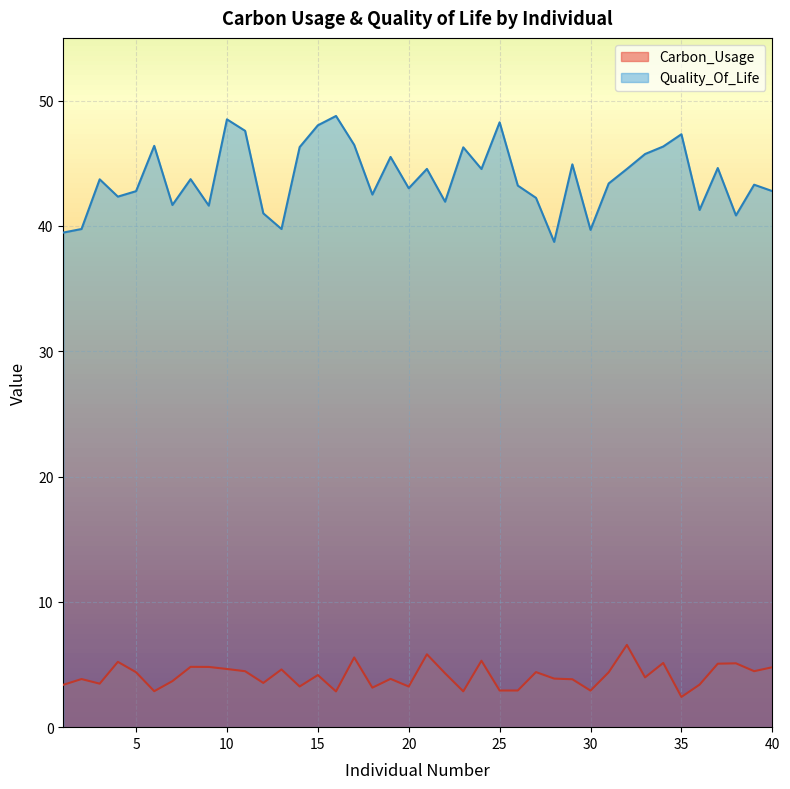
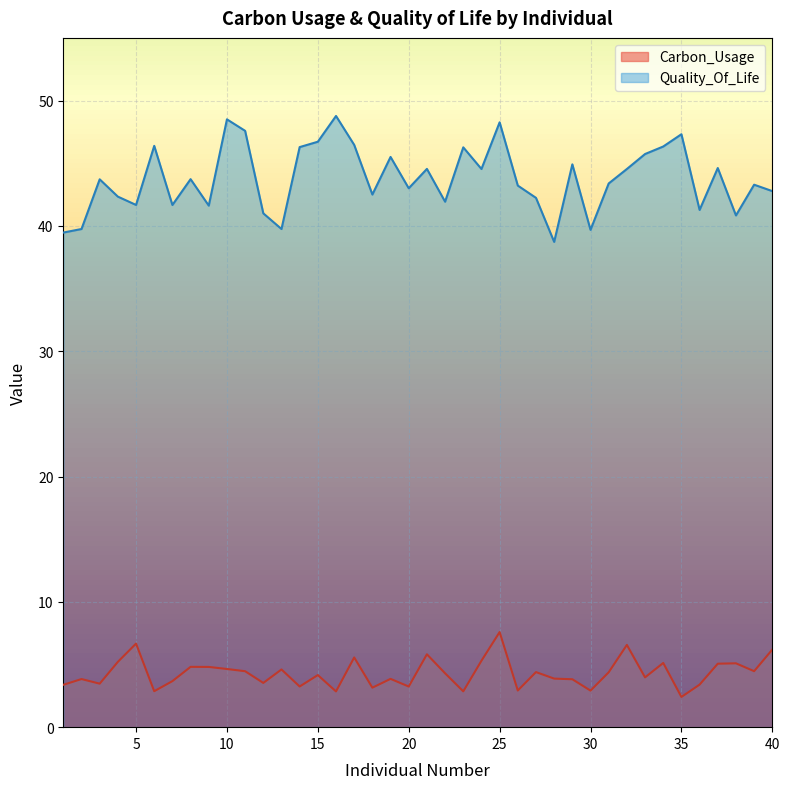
  {
    "Carbon_Usage": {
-     "5": 4.4,
+     "5": 6.7,
      "10": 4.6,
      "15": 4.2,
      "20": 3.2,
-     "25": 2.9,
+     "25": 7.6,
      "30": 2.9,
      "35": 2.4,
-     "40": 4.8
+     "40": 6.2
    },
    "Quality_Of_Life": {
-     "5": 42.8,
+     "5": 41.7,
      "10": 48.5,
-     "15": 48.0,
+     "15": 46.7,
      "20": 43.0,
      "25": 48.3,
      "30": 39.7,
      "35": 47.3,
      "40": 42.8
    }
  }
